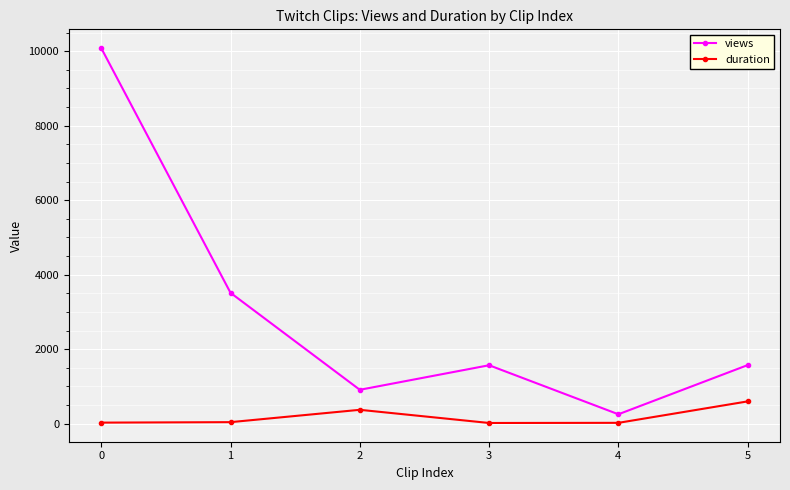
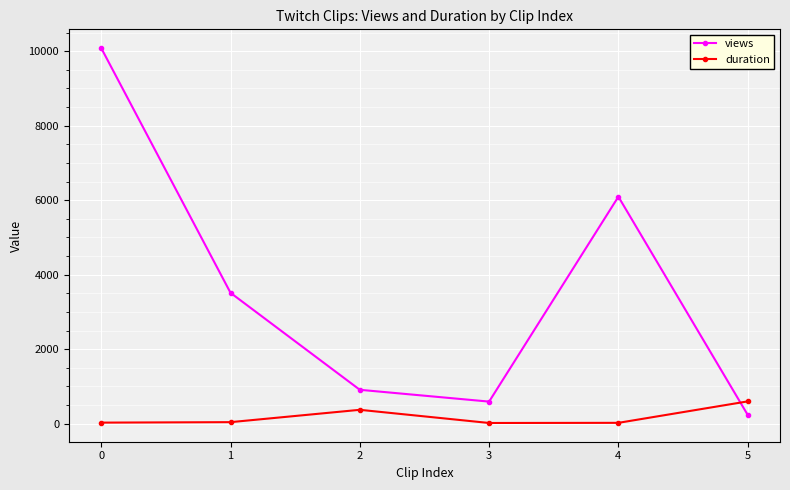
  {
    "views": {
      "0": 10100,
      "1": 3500,
      "2": 900,
-     "3": 1600,
-     "4": 300,
-     "5": 1600
+     "3": 600,
+     "4": 6100,
+     "5": 200
    },
    "duration": {
      "0": 0,
      "1": 0,
      "2": 400,
      "3": 0,
      "4": 0,
      "5": 600
    }
  }
